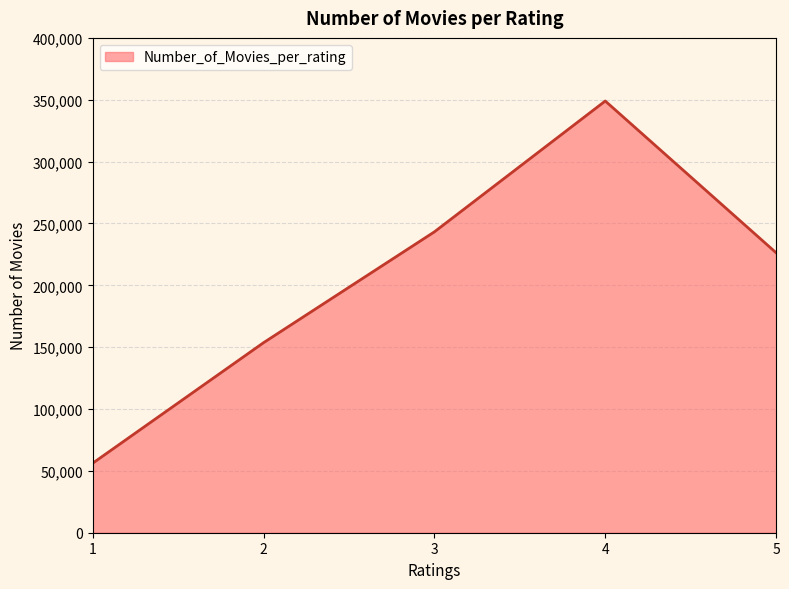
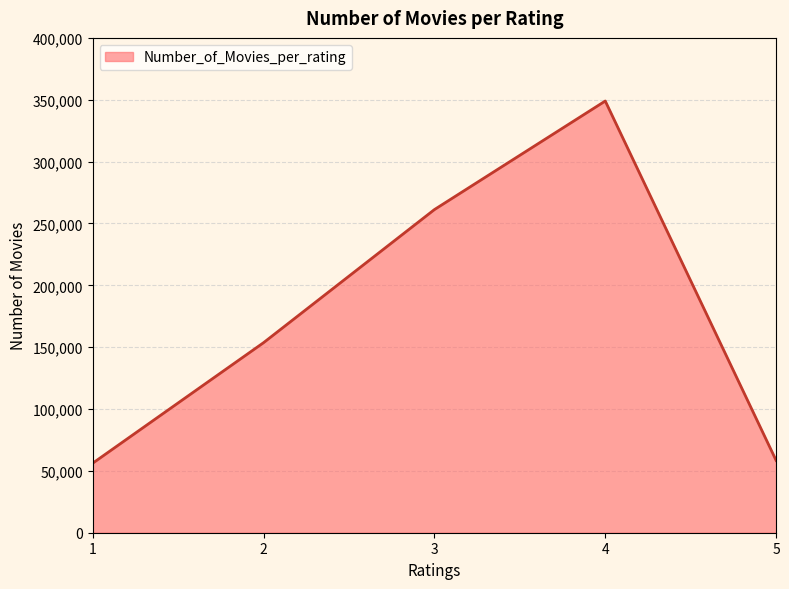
  {
    "1": "56,000",
    "2": "154,000",
-   "3": "243,000",
+   "3": "261,000",
    "4": "349,000",
-   "5": "226,000"
+   "5": "58,000"
  }
